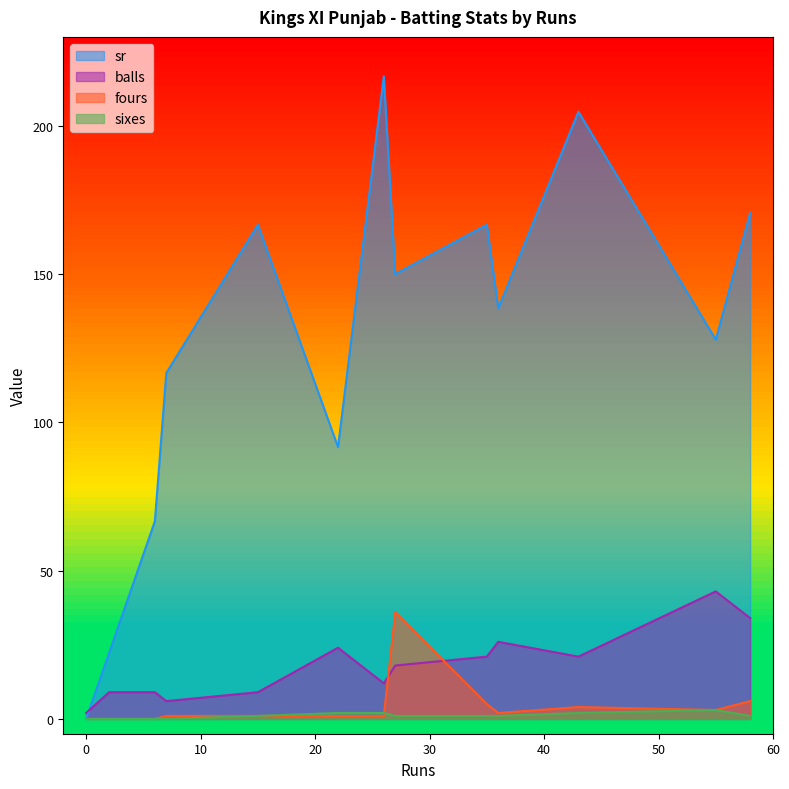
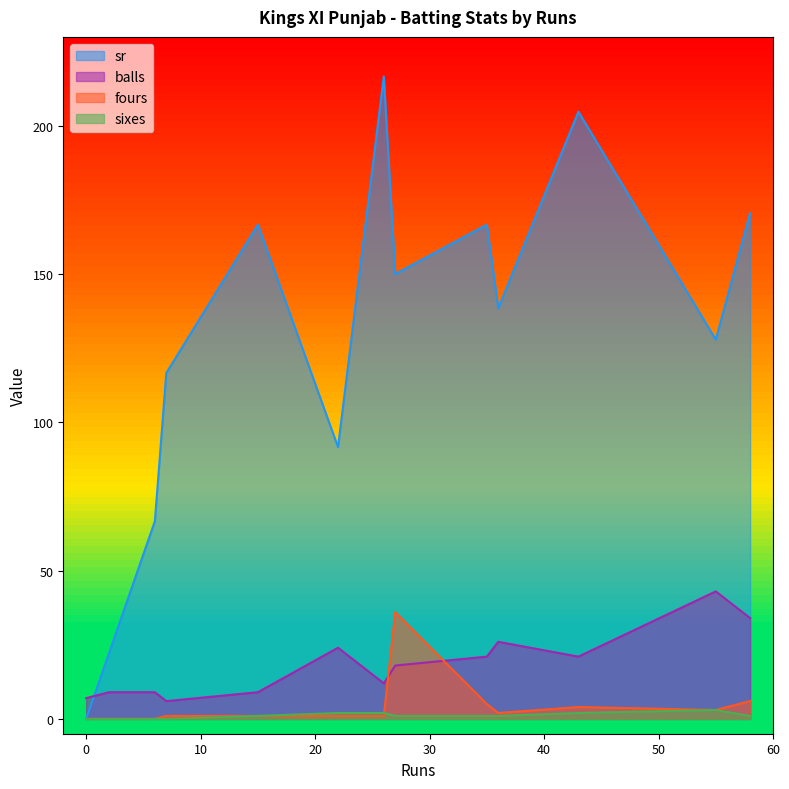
  {
    "balls": {
-     "0": 2
+     "0": 7
    }
  }
